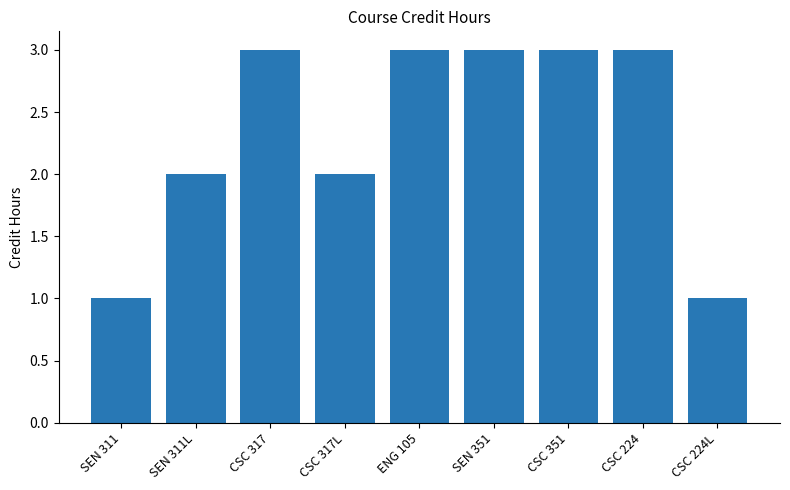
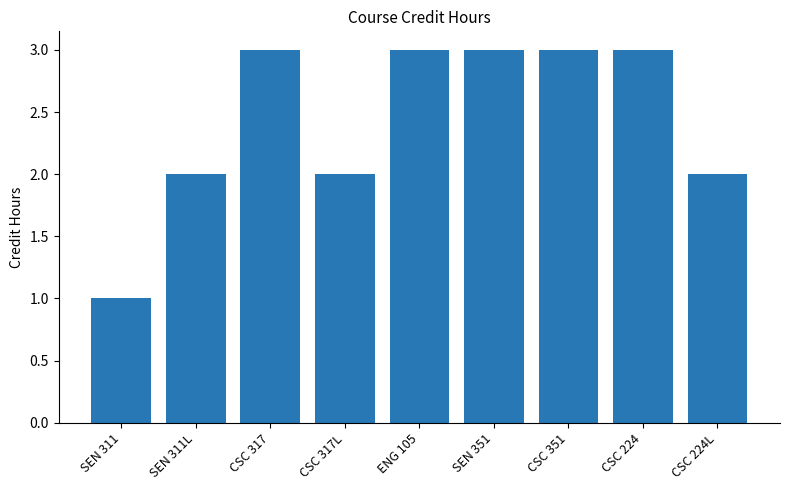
  {
    "SEN 311": 1,
    "SEN 311L": 2,
    "CSC 317": 3,
    "CSC 317L": 2,
    "ENG 105": 3,
    "SEN 351": 3,
    "CSC 351": 3,
    "CSC 224": 3,
-   "CSC 224L": 1
+   "CSC 224L": 2
  }
